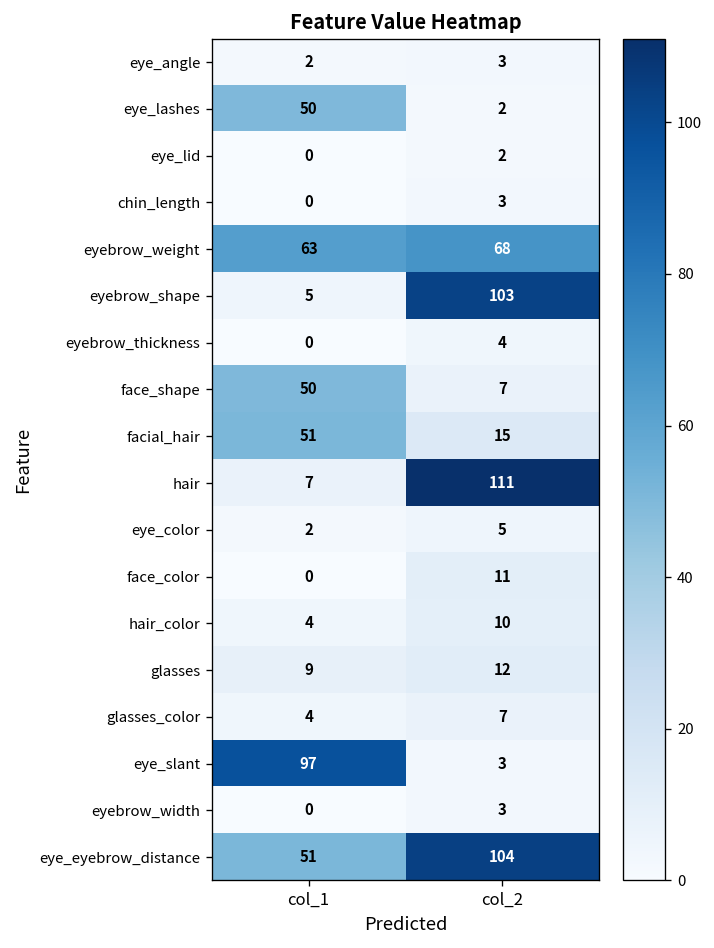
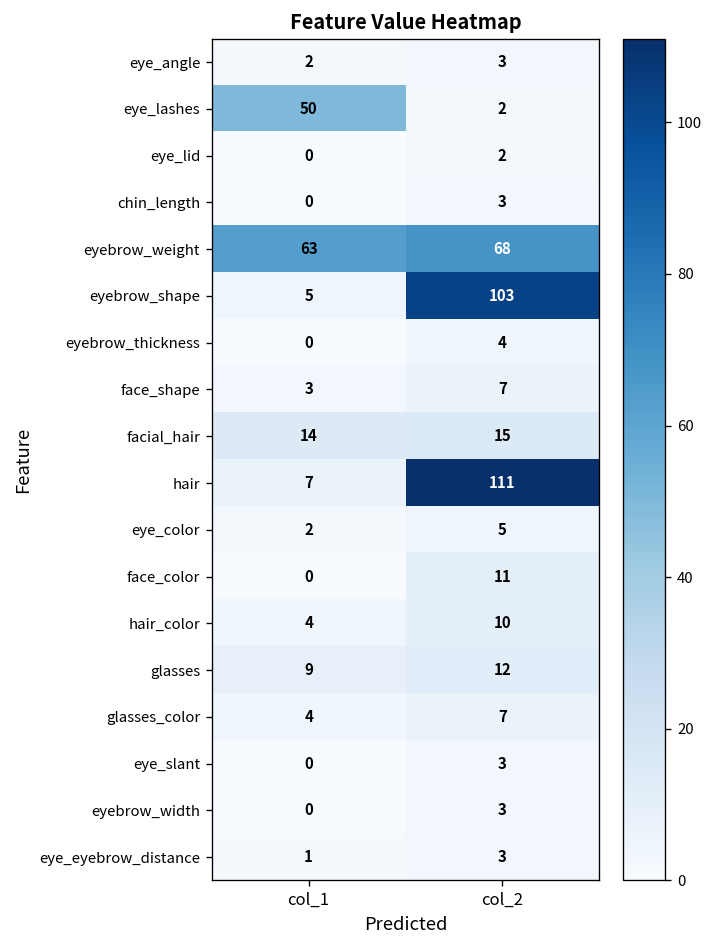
  {
    "eye_angle": {
      "col_1": 2,
      "col_2": 3
    },
    "eye_lashes": {
      "col_1": 50,
      "col_2": 2
    },
    "eye_lid": {
      "col_1": 0,
      "col_2": 2
    },
    "chin_length": {
      "col_1": 0,
      "col_2": 3
    },
    "eyebrow_weight": {
      "col_1": 63,
      "col_2": 68
    },
    "eyebrow_shape": {
      "col_1": 5,
      "col_2": 103
    },
    "eyebrow_thickness": {
      "col_1": 0,
      "col_2": 4
    },
    "face_shape": {
-     "col_1": 50,
+     "col_1": 3,
      "col_2": 7
    },
    "facial_hair": {
-     "col_1": 51,
+     "col_1": 14,
      "col_2": 15
    },
    "hair": {
      "col_1": 7,
      "col_2": 111
    },
    "eye_color": {
      "col_1": 2,
      "col_2": 5
    },
    "face_color": {
      "col_1": 0,
      "col_2": 11
    },
    "hair_color": {
      "col_1": 4,
      "col_2": 10
    },
    "glasses": {
      "col_1": 9,
      "col_2": 12
    },
    "glasses_color": {
      "col_1": 4,
      "col_2": 7
    },
    "eye_slant": {
-     "col_1": 97,
+     "col_1": 0,
      "col_2": 3
    },
    "eyebrow_width": {
      "col_1": 0,
      "col_2": 3
    },
    "eye_eyebrow_distance": {
-     "col_1": 51,
-     "col_2": 104
+     "col_1": 1,
+     "col_2": 3
    }
  }
